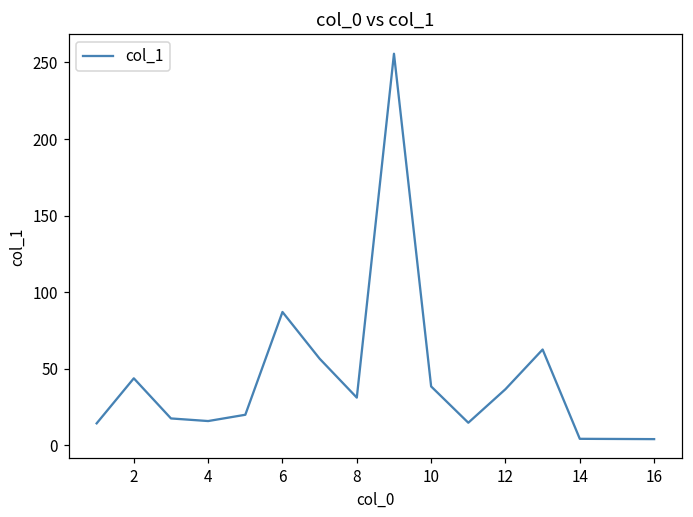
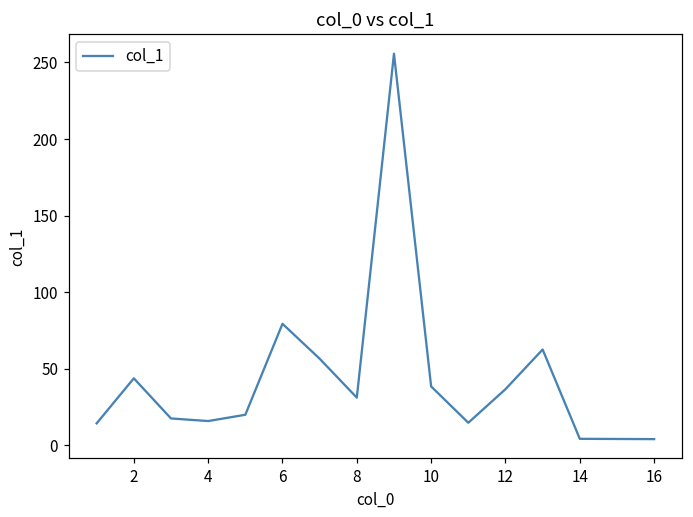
  {
    "2": 44,
    "4": 16,
-   "6": 87,
+   "6": 79,
    "8": 31,
    "10": 39,
    "12": 37,
    "14": 4,
    "16": 4
  }
